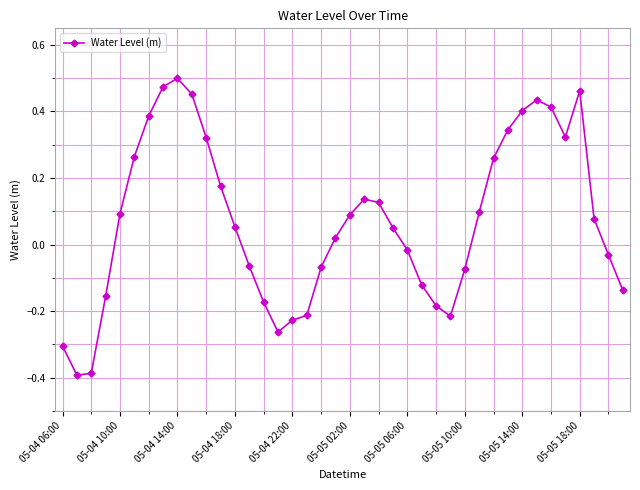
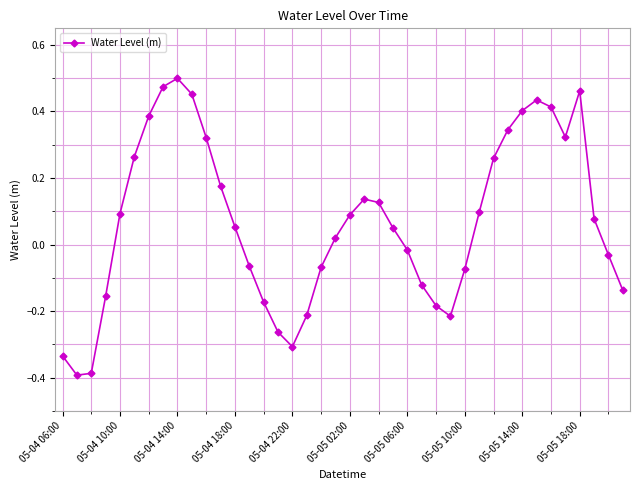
  {
-   "05-04 06:00": -0.31,
+   "05-04 06:00": -0.33,
    "05-04 10:00": 0.09,
    "05-04 14:00": 0.50,
    "05-04 18:00": 0.05,
-   "05-04 22:00": -0.23,
+   "05-04 22:00": -0.31,
    "05-05 02:00": 0.09,
    "05-05 06:00": -0.02,
    "05-05 10:00": -0.07,
    "05-05 14:00": 0.40,
    "05-05 18:00": 0.46
  }
